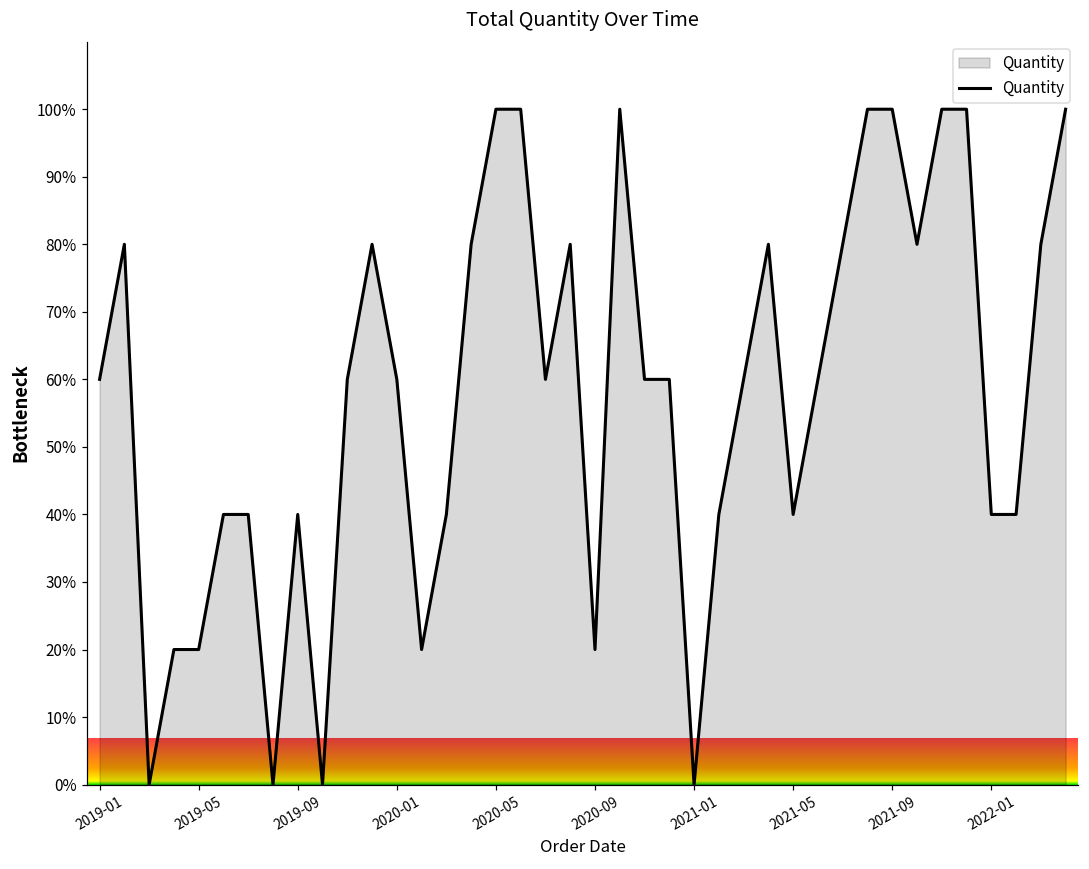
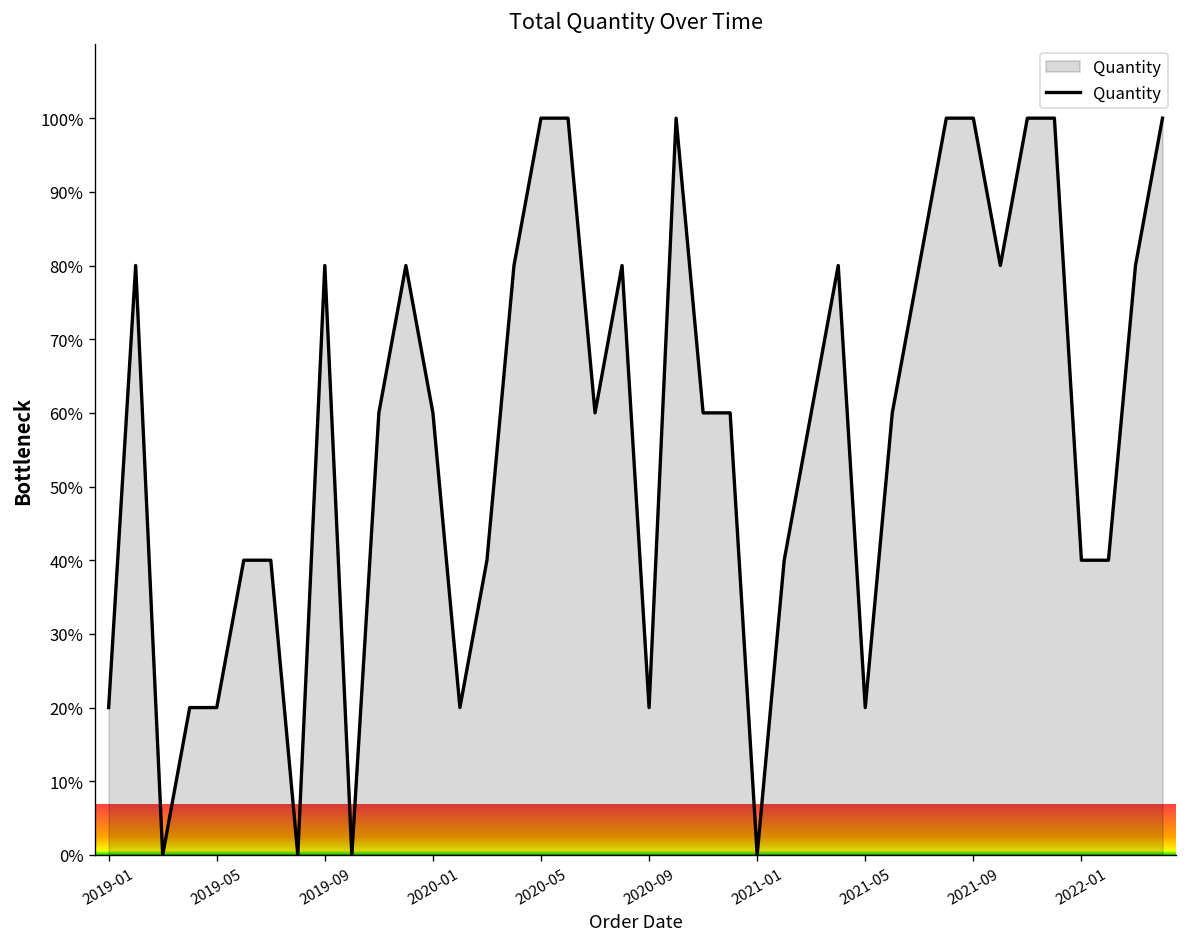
  {
-   "2019-01": "60%",
+   "2019-01": "20%",
    "2019-05": "20%",
-   "2019-09": "40%",
+   "2019-09": "80%",
    "2020-01": "60%",
    "2020-05": "100%",
    "2020-09": "20%",
    "2021-01": "0%",
-   "2021-05": "40%",
+   "2021-05": "20%",
    "2021-09": "100%",
    "2022-01": "40%"
  }
